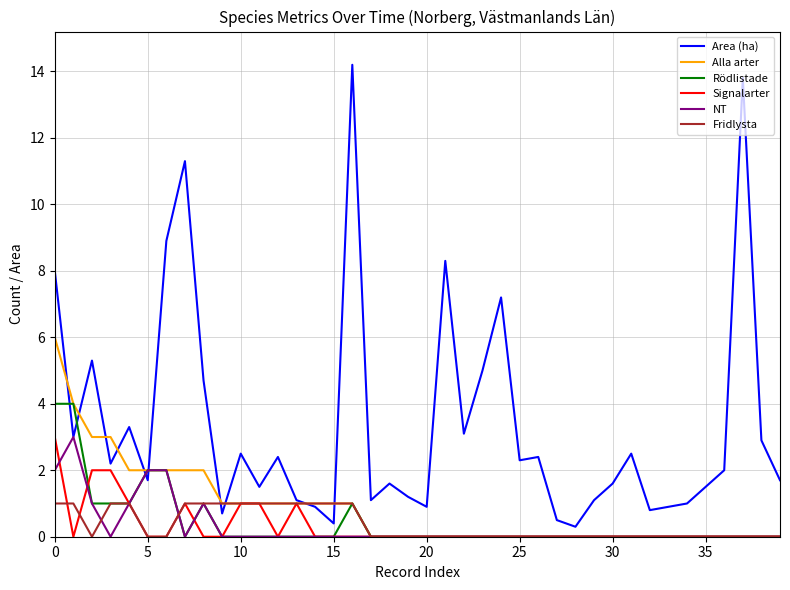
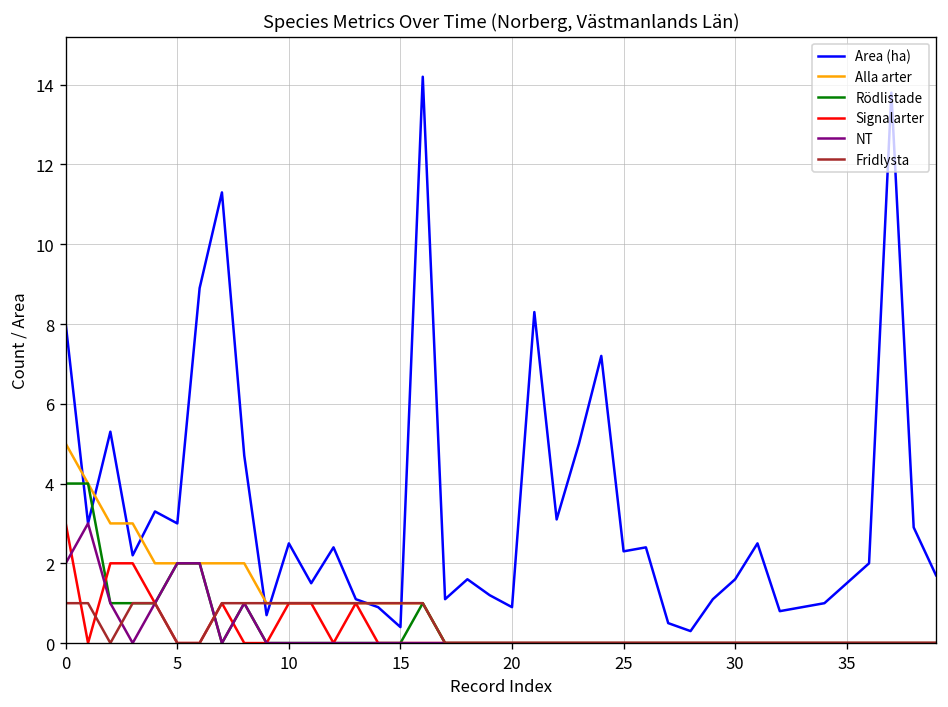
  {
    "Area (ha)": {
      "0": 8.0,
-     "5": 1.7,
+     "5": 3.0,
      "10": 2.5,
      "15": 0.4,
      "20": 0.9,
      "25": 2.3,
      "30": 1.6,
      "35": 1.5
    },
    "Alla arter": {
-     "0": 6
+     "0": 5
    },
    "Rödlistade": {
      "0": 4.0
    },
    "Signalarter": {
      "0": 3.0
    },
    "NT": {
      "0": 2.0
    },
    "Fridlysta": {
      "0": 1.0
    }
  }
